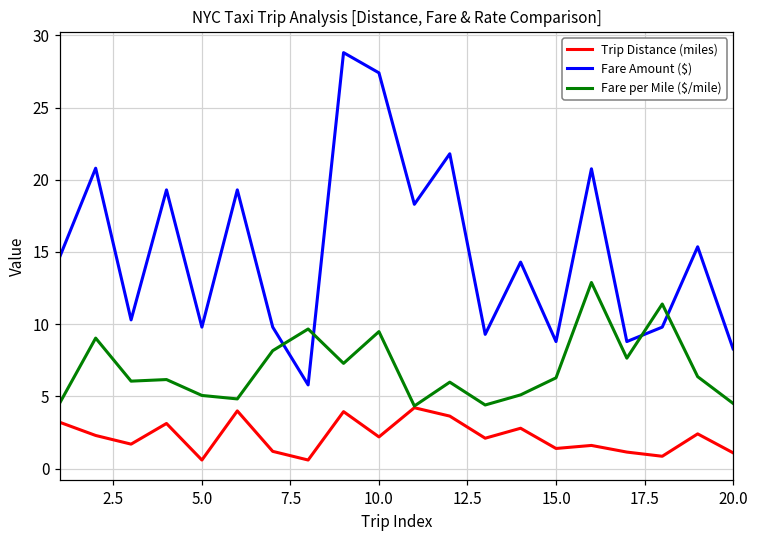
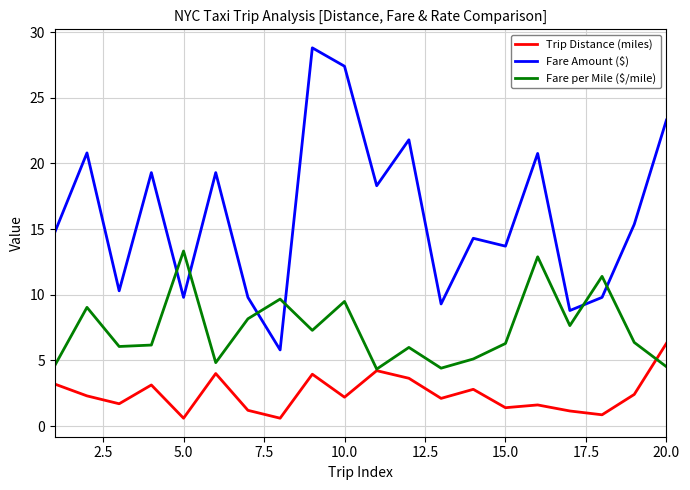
  {
    "Trip Distance (miles)": {
      "5.0": 0.6,
      "10.0": 2.2,
      "15.0": 1.4,
-     "20.0": 1.1
+     "20.0": 6.3
    },
    "Fare Amount ($)": {
      "5.0": 9.8,
      "10.0": 27.4,
-     "15.0": 8.8,
-     "20.0": 8.3
+     "15.0": 13.7,
+     "20.0": 23.3
    },
    "Fare per Mile ($/mile)": {
-     "5.0": 5.1,
+     "5.0": 13.3,
      "10.0": 9.5,
      "15.0": 6.3,
      "20.0": 4.5
    }
  }
